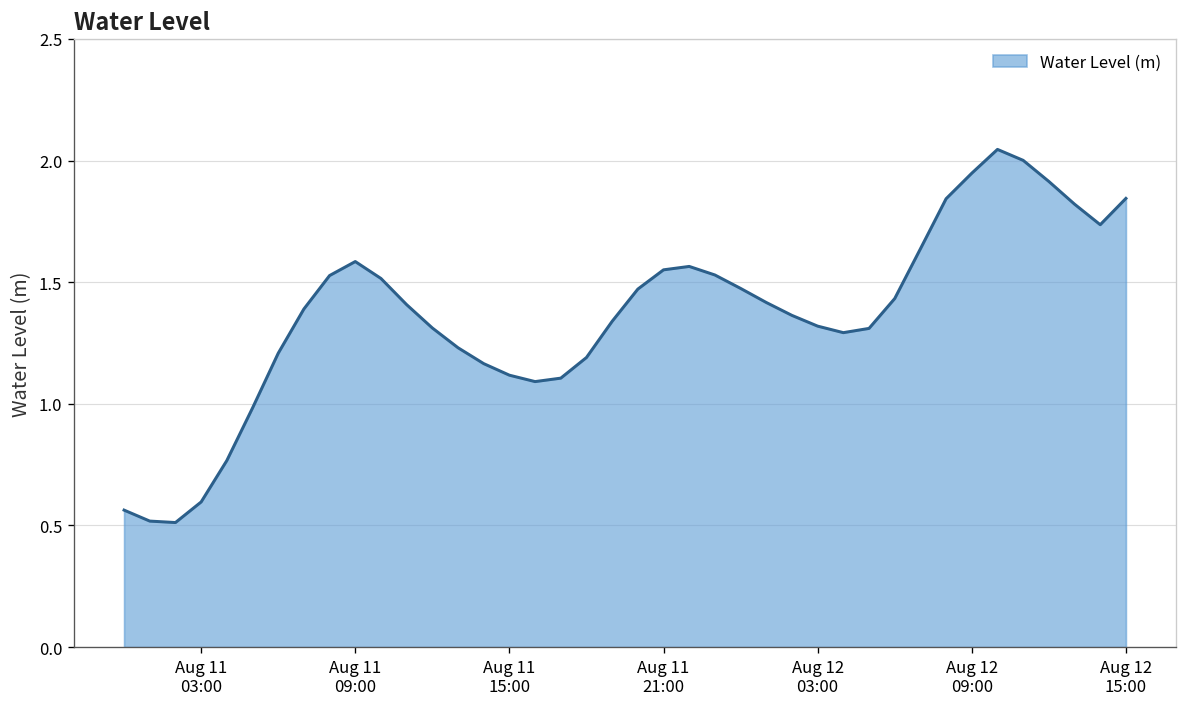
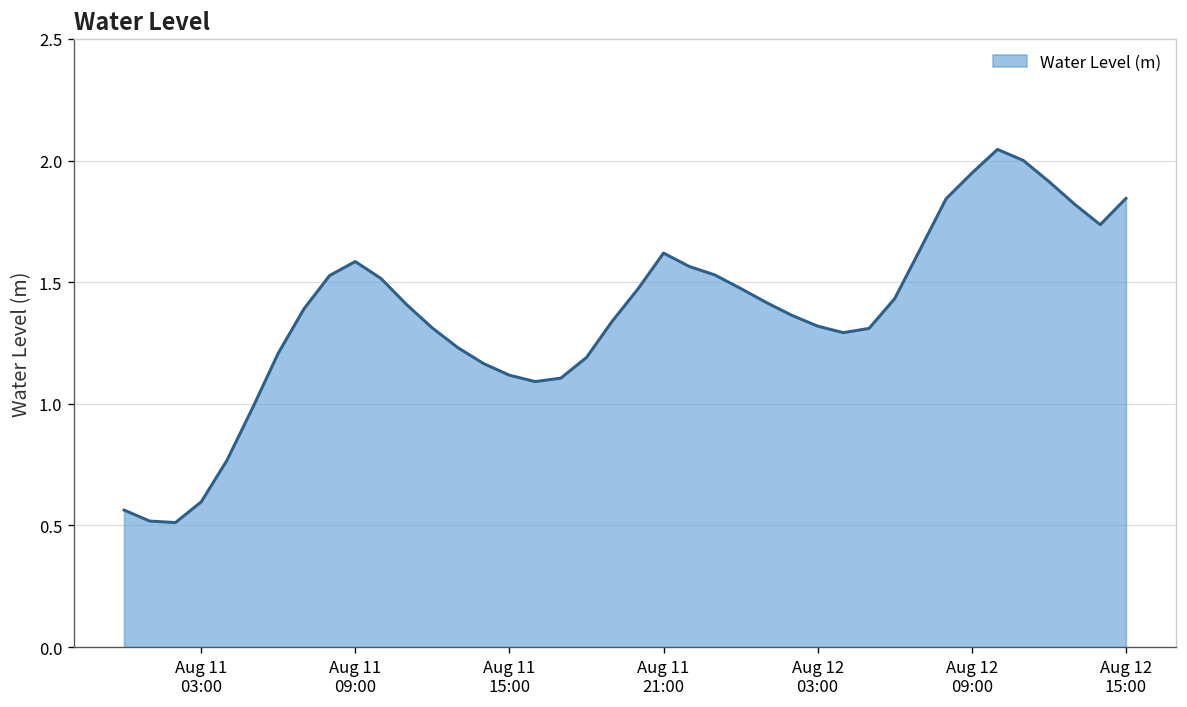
  {
    "Aug 11 03:00": 0.60,
    "Aug 11 09:00": 1.59,
    "Aug 11 15:00": 1.12,
-   "Aug 11 21:00": 1.55,
+   "Aug 11 21:00": 1.62,
    "Aug 12 03:00": 1.32,
    "Aug 12 09:00": 1.95,
    "Aug 12 15:00": 1.84
  }
